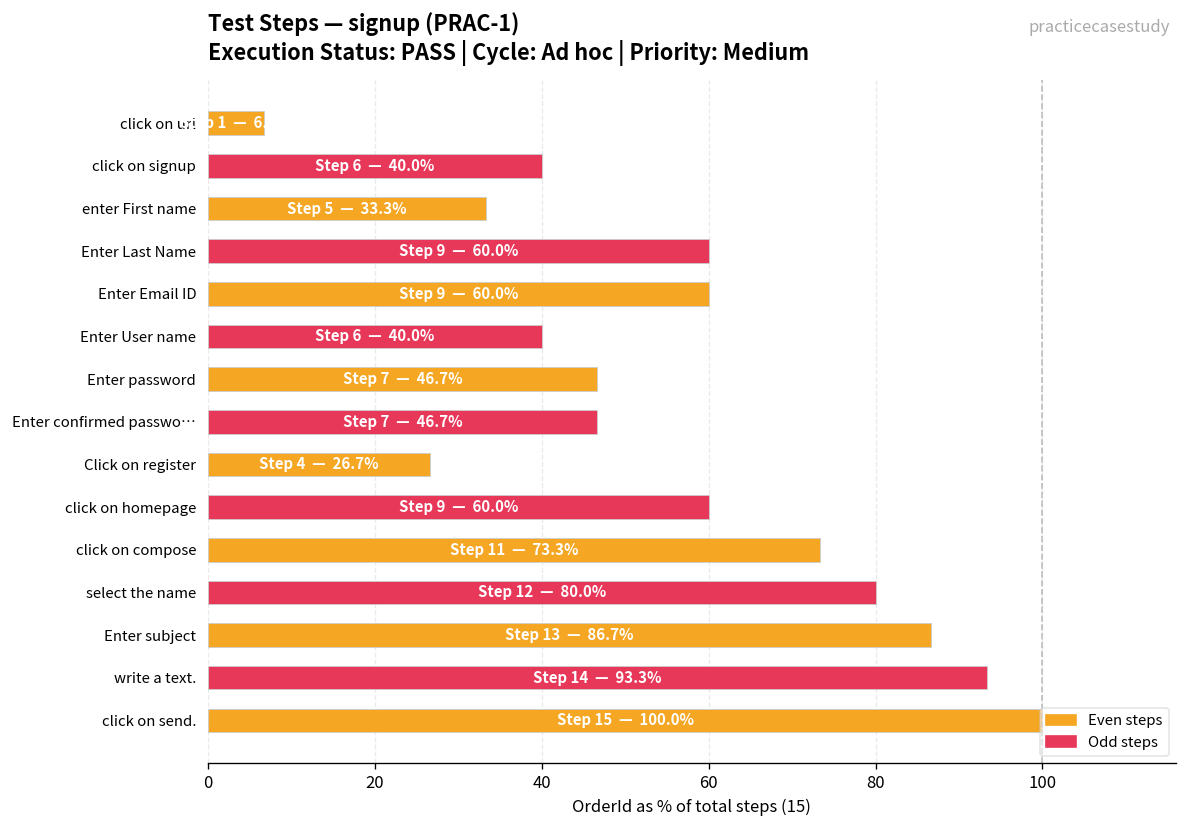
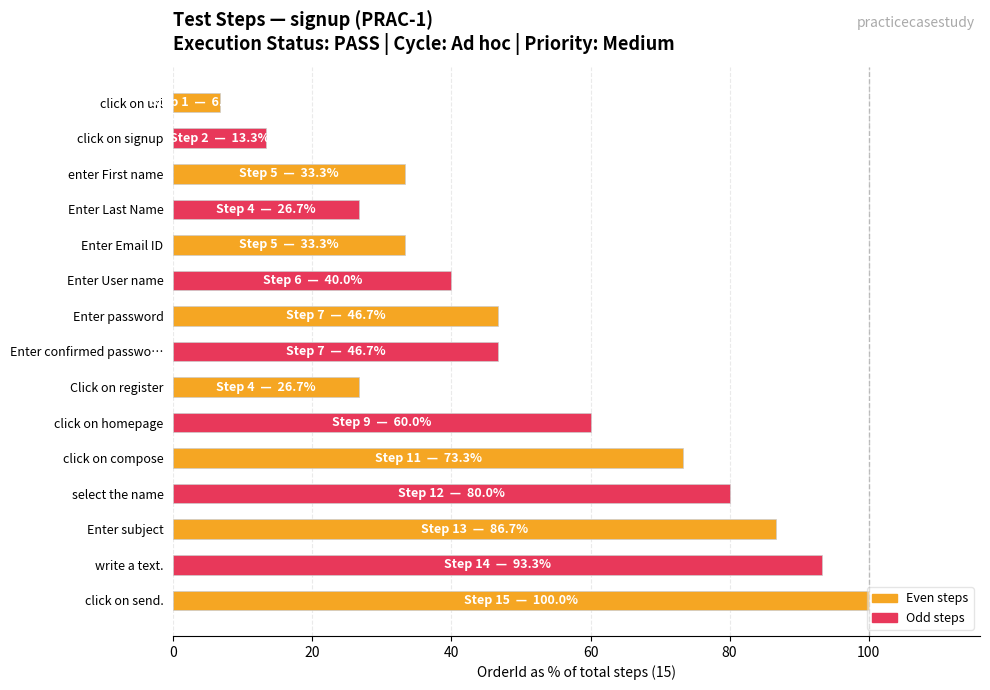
  {
    "click on url": "6.7%",
-   "click on signup": "6 — 40.0%",
+   "click on signup": "2 — 13.3%",
    "enter First name": "33.3%",
-   "Enter Last Name": "9 — 60.0%",
-   "Enter Email ID": "9 — 60.0%",
+   "Enter Last Name": "4 — 26.7%",
+   "Enter Email ID": "5 — 33.3%",
    "Enter User name": "40.0%",
    "Enter password": "46.7%",
    "Enter confirmed passwo…": "46.7%",
    "Click on register": "26.7%",
    "click on homepage": "60.0%",
    "click on compose": "73.3%",
    "select the name": "80.0%",
    "Enter subject": "86.7%",
    "write a text.": "93.3%"
  }
